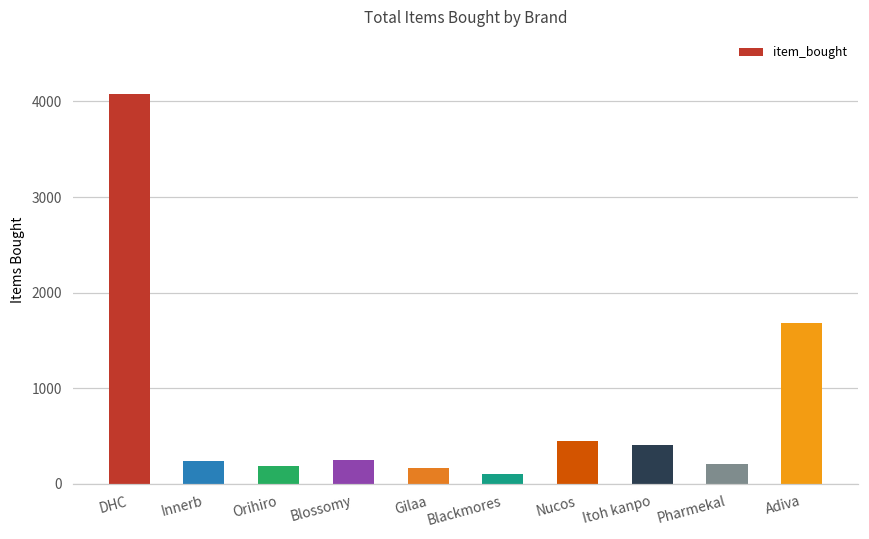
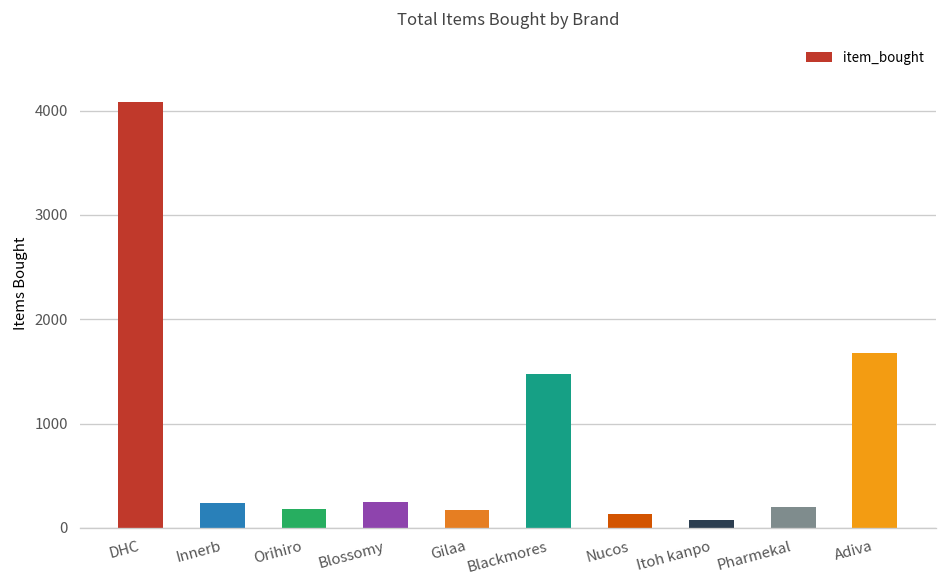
  {
    "DHC": 4100,
    "Innerb": 200,
    "Orihiro": 200,
    "Blossomy": 200,
    "Gilaa": 200,
-   "Blackmores": 100,
-   "Nucos": 400,
-   "Itoh kanpo": 400,
+   "Blackmores": 1500,
+   "Nucos": 100,
+   "Itoh kanpo": 100,
    "Pharmekal": 200,
    "Adiva": 1700
  }
